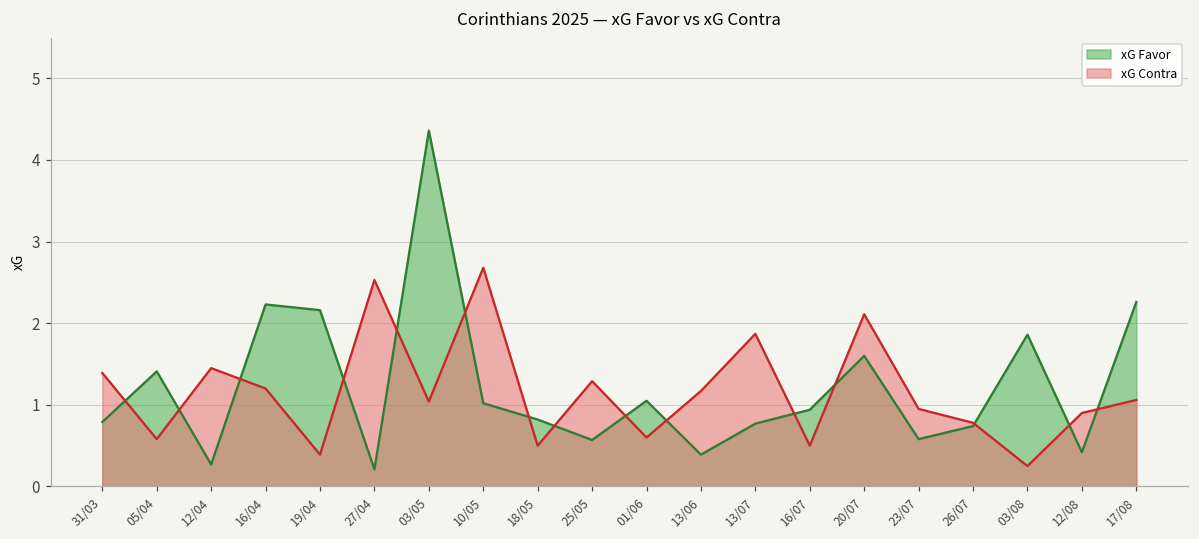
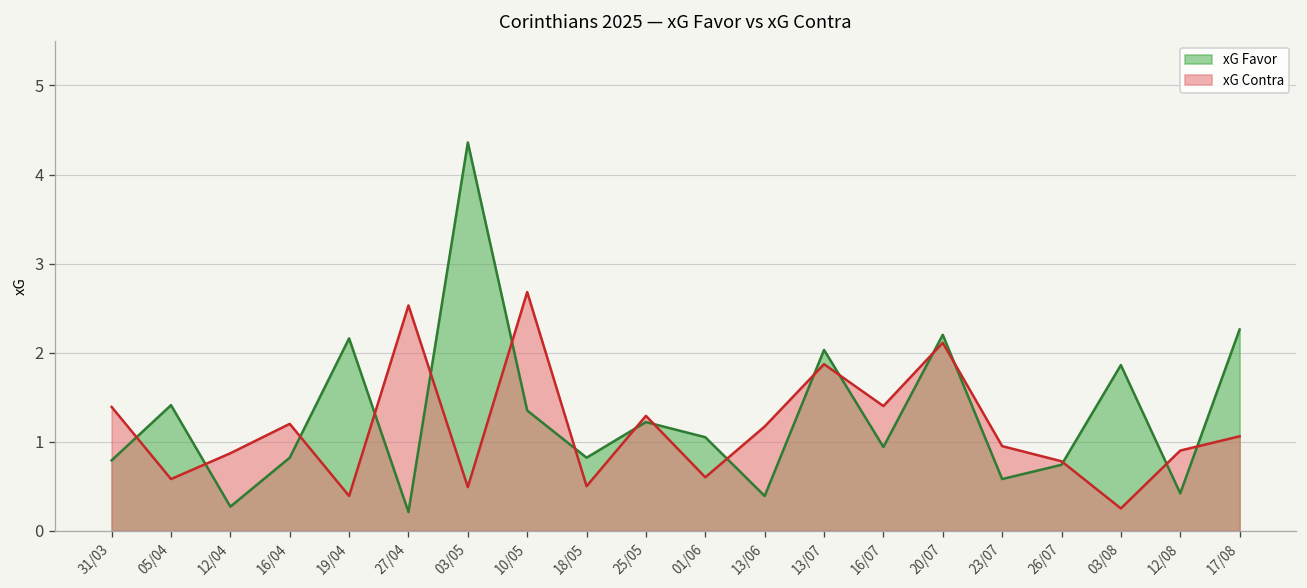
  {
    "xG Favor": {
      "31/03": 0.8,
      "05/04": 1.4,
      "12/04": 0.3,
-     "16/04": 2.2,
+     "16/04": 0.8,
      "19/04": 2.2,
      "27/04": 0.2,
      "03/05": 4.4,
-     "10/05": 1.0,
+     "10/05": 1.4,
      "18/05": 0.8,
-     "25/05": 0.6,
+     "25/05": 1.2,
      "01/06": 1.1,
      "13/06": 0.4,
-     "13/07": 0.8,
+     "13/07": 2.0,
      "16/07": 0.9,
-     "20/07": 1.6,
+     "20/07": 2.2,
      "23/07": 0.6,
      "26/07": 0.7,
      "03/08": 1.9,
      "12/08": 0.4,
      "17/08": 2.3
    },
    "xG Contra": {
      "31/03": 1.4,
      "05/04": 0.6,
-     "12/04": 1.5,
+     "12/04": 0.9,
      "16/04": 1.2,
      "19/04": 0.4,
      "27/04": 2.5,
-     "03/05": 1.0,
+     "03/05": 0.5,
      "10/05": 2.7,
      "18/05": 0.5,
      "25/05": 1.3,
      "01/06": 0.6,
      "13/06": 1.2,
      "13/07": 1.9,
-     "16/07": 0.5,
+     "16/07": 1.4,
      "20/07": 2.1,
      "23/07": 1.0,
      "26/07": 0.8,
      "03/08": 0.3,
      "12/08": 0.9,
      "17/08": 1.1
    }
  }
